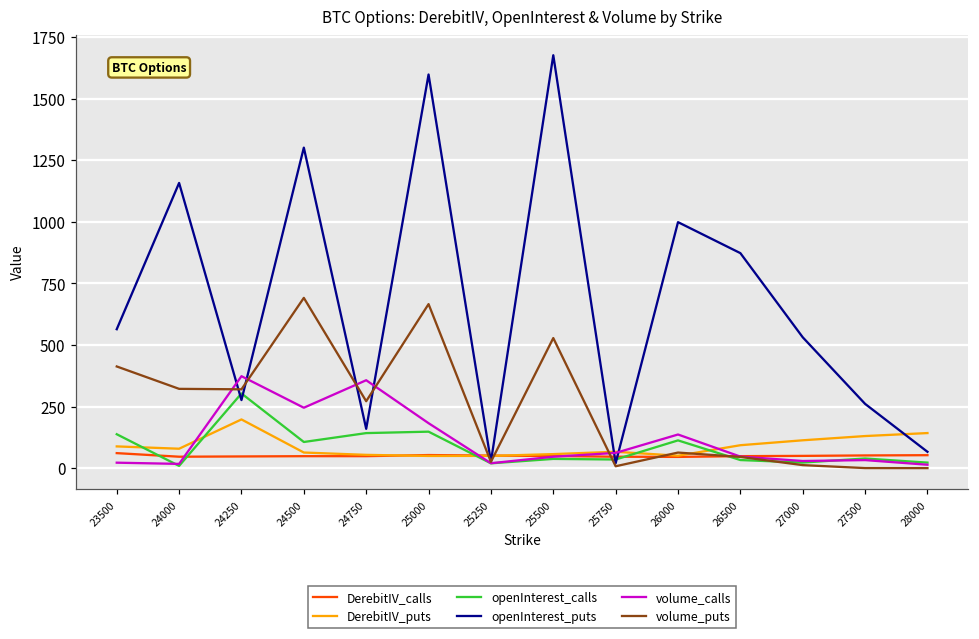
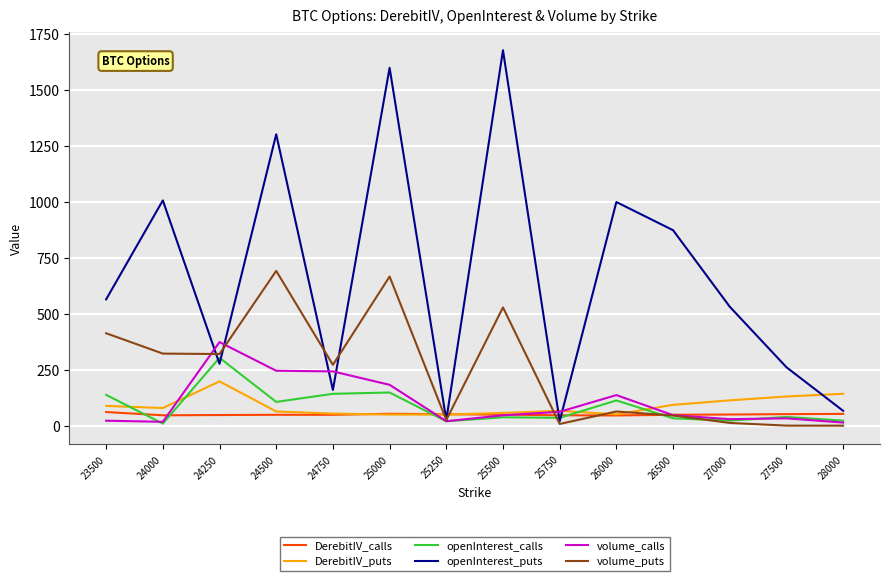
  {
    "DerebitIV_calls": {
      "23500": 60,
      "24000": 50,
      "24250": 50,
      "24500": 50,
      "27000": 50,
      "27500": 50,
      "28000": 50
    },
    "DerebitIV_puts": {
      "23500": 90,
      "24000": 80,
      "24250": 200,
      "24500": 60,
      "26500": 90,
      "27000": 110,
      "27500": 130,
      "28000": 140
    },
    "openInterest_calls": {
      "23500": 140,
      "24250": 300,
      "24500": 110,
      "24750": 140,
      "25000": 150,
      "26000": 110,
      "26500": 30
    },
    "openInterest_puts": {
      "23500": 560,
-     "24000": 1160,
+     "24000": 1010,
      "24250": 280,
      "24500": 1300,
      "24750": 160,
      "25000": 1600,
      "25500": 1680,
      "25750": 20,
      "26000": 1000,
      "26500": 870,
      "27000": 530,
      "27500": 260,
      "28000": 70
    },
    "volume_calls": {
      "23500": 20,
      "24250": 370,
      "24500": 250,
-     "24750": 360,
+     "24750": 240,
      "25000": 180,
      "26000": 140
    },
    "volume_puts": {
      "23500": 410,
      "24000": 320,
      "24250": 320,
      "24500": 690,
      "24750": 270,
      "25000": 670,
      "25500": 530,
      "25750": 10,
      "26000": 60,
      "27500": 0,
      "28000": 0
    }
  }
